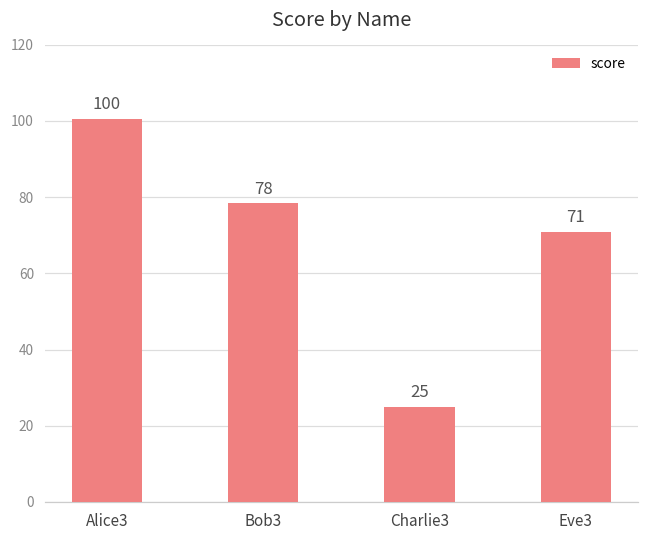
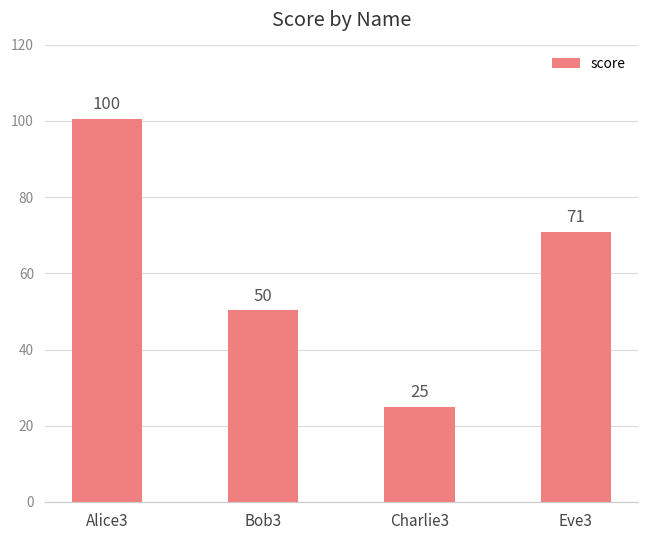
  {
    "Alice3": 100,
-   "Bob3": 78,
+   "Bob3": 50,
    "Charlie3": 25,
    "Eve3": 71
  }
